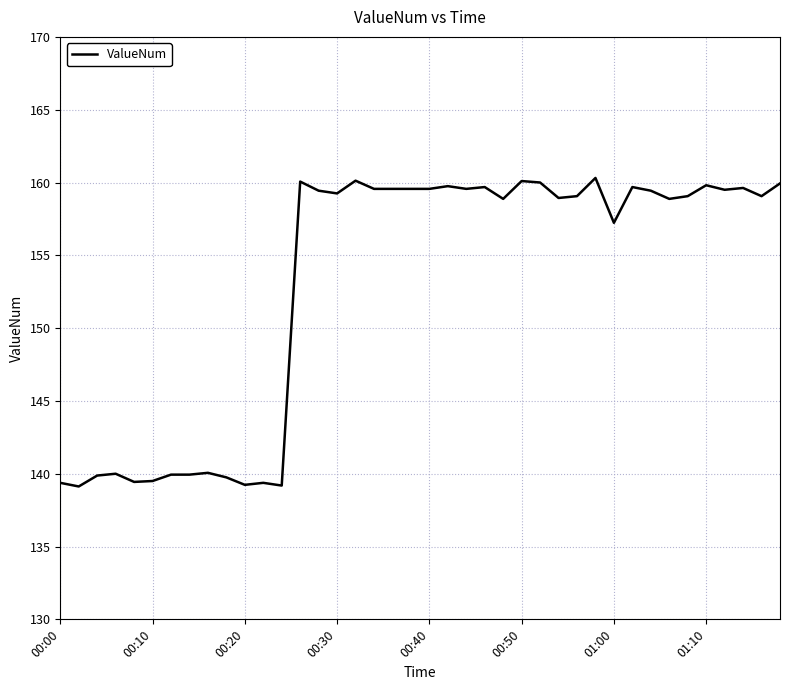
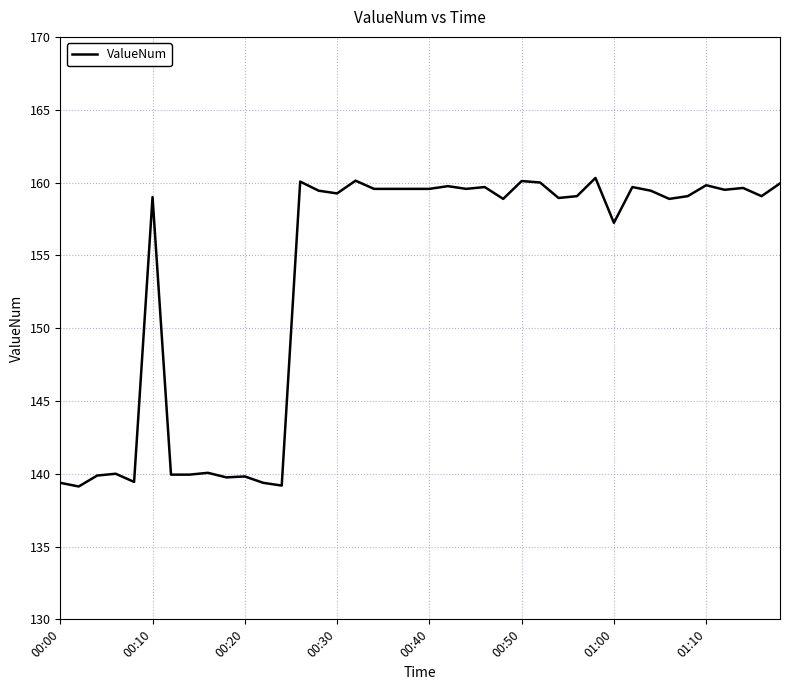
  {
    "00:00": 139.4,
-   "00:10": 139.5,
-   "00:20": 139.2,
+   "00:10": 159.0,
+   "00:20": 139.8,
    "00:30": 159.3,
    "00:50": 160.1,
    "01:00": 157.2,
    "01:10": 159.8
  }
